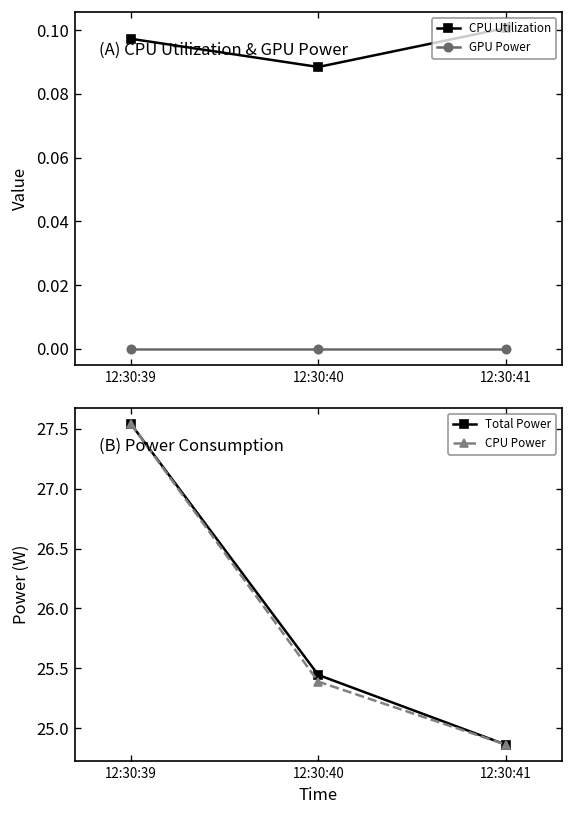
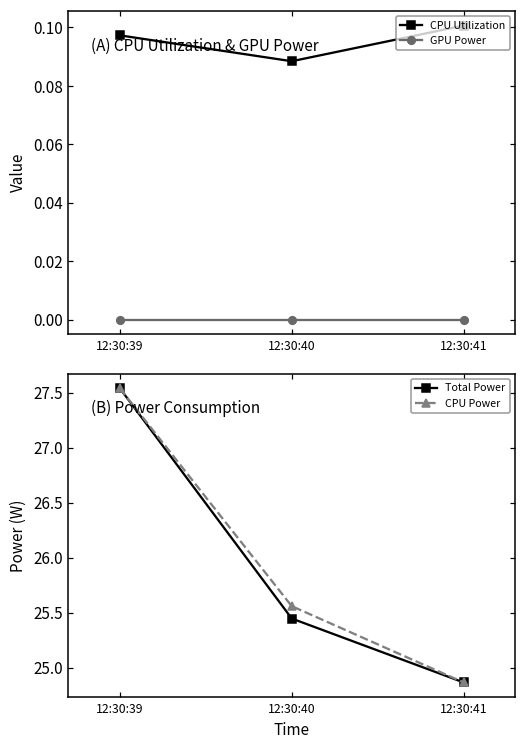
  {
    "(A) CPU Utilization & GPU Power": {
      "CPU Utilization": {
        "12:30:39": 0.097,
        "12:30:40": 0.088
      },
      "GPU Power": {
        "12:30:39": 0.000,
        "12:30:40": 0.000,
        "12:30:41": 0.000
      }
    },
    "(B) Power Consumption": {
      "Total Power": {
        "12:30:40": 25.4
      },
      "CPU Power": {
-       "12:30:40": 25.4
+       "12:30:40": 25.6
      }
    }
  }
